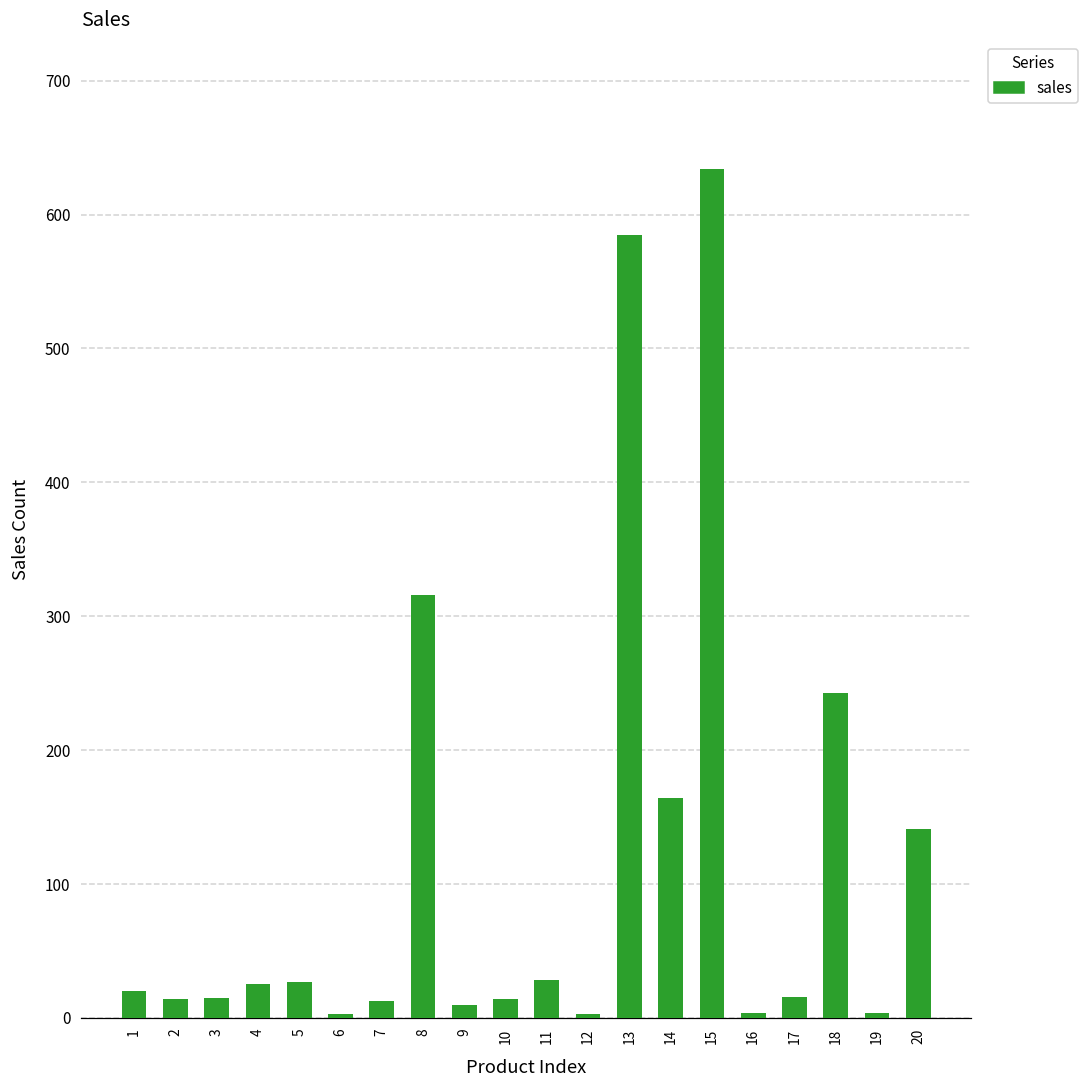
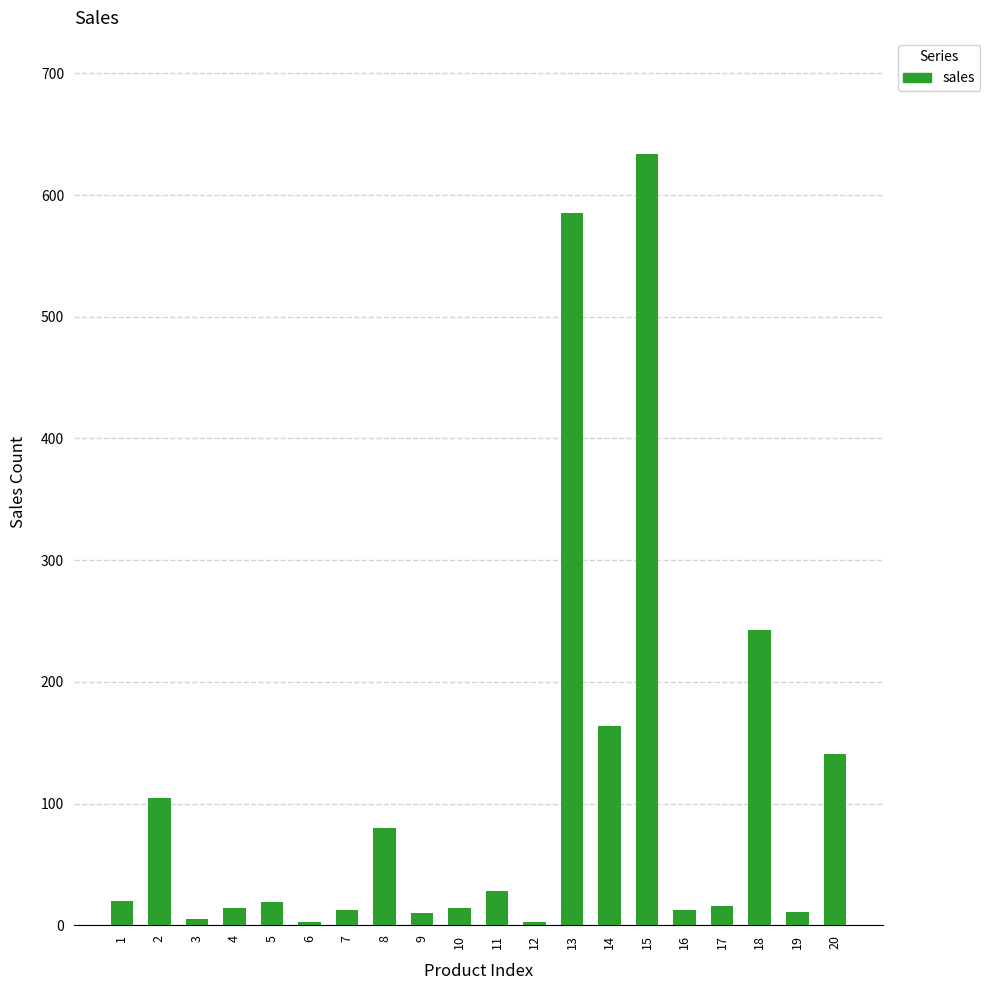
  {
    "1": 20,
-   "2": 14,
-   "3": 15,
-   "4": 25,
-   "5": 27,
+   "2": 105,
+   "3": 5,
+   "4": 14,
+   "5": 19,
    "6": 3,
    "7": 13,
-   "8": 316,
+   "8": 80,
    "9": 10,
    "10": 14,
    "11": 28,
    "12": 3,
    "13": 585,
    "14": 164,
    "15": 634,
-   "16": 4,
+   "16": 13,
    "17": 16,
    "18": 243,
-   "19": 4,
+   "19": 11,
    "20": 141
  }
